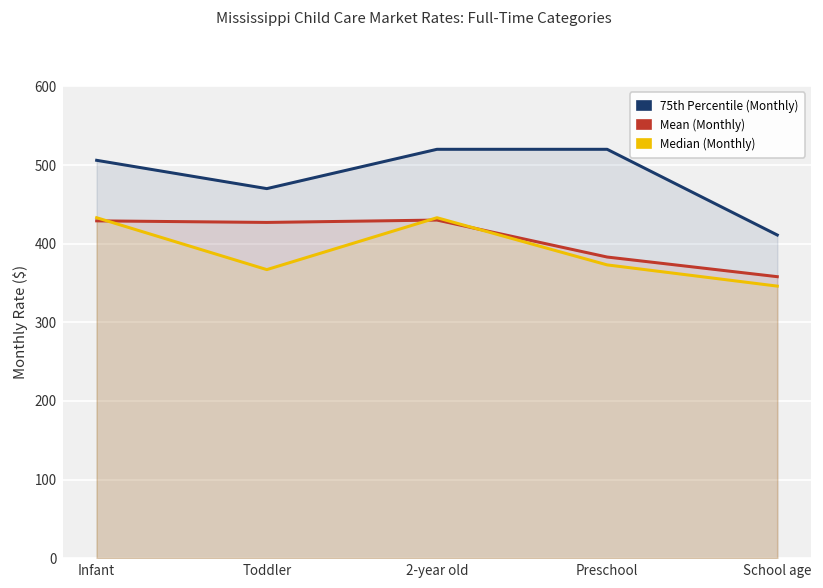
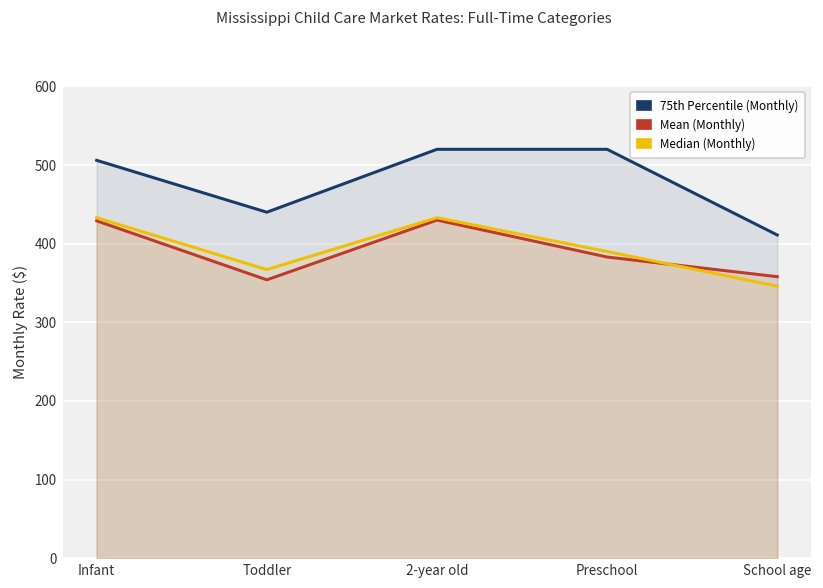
  {
    "75th Percentile (Monthly)": {
      "Infant": 510,
-     "Toddler": 470,
+     "Toddler": 440,
      "2-year old": 520,
      "Preschool": 520,
      "School age": 410
    },
    "Mean (Monthly)": {
      "Infant": 430,
-     "Toddler": 430,
+     "Toddler": 350,
      "Preschool": 380,
      "School age": 360
    },
    "Median (Monthly)": {
      "Infant": 430,
      "Toddler": 370,
-     "Preschool": 370,
+     "Preschool": 390,
      "School age": 350
    }
  }
